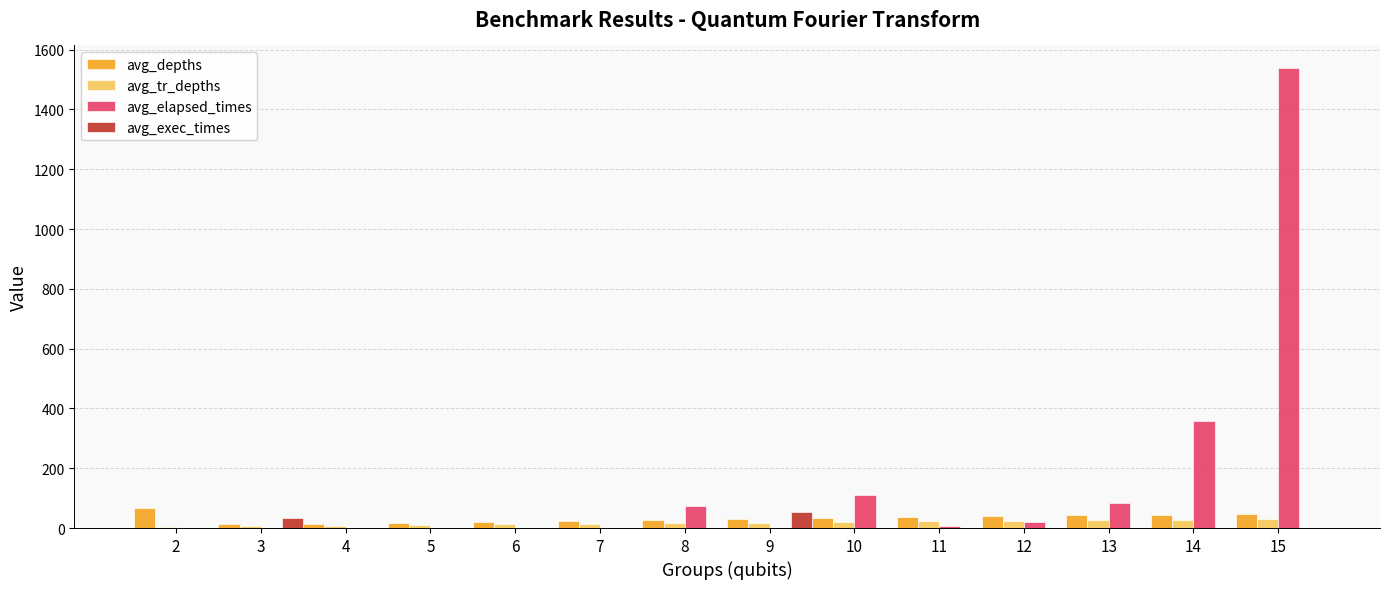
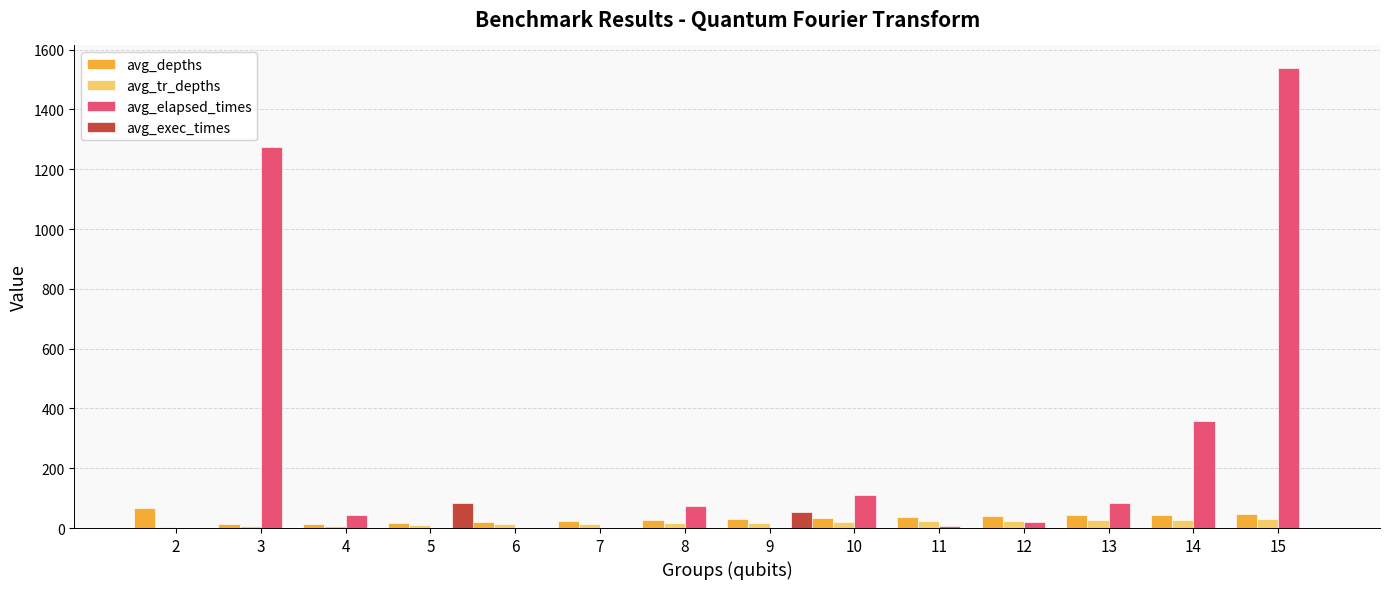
  {
    "avg_depths": {
      "2": 70,
      "3": 10,
      "4": 20,
      "5": 20,
      "6": 20,
      "7": 20,
      "8": 30,
      "9": 30,
      "10": 30,
      "11": 40,
      "12": 40,
      "13": 40,
      "14": 50,
      "15": 50
    },
    "avg_tr_depths": {
      "5": 10,
      "6": 10,
      "7": 10,
      "8": 20,
      "9": 20,
      "10": 20,
      "11": 20,
      "12": 20,
      "13": 30,
      "14": 30,
      "15": 30
    },
    "avg_elapsed_times": {
-     "3": 0,
-     "4": 0,
+     "3": 1270,
+     "4": 40,
      "8": 70,
      "10": 110,
      "12": 20,
      "13": 80,
      "14": 360,
      "15": 1540
    },
    "avg_exec_times": {
-     "3": 30,
-     "5": 0,
+     "3": 0,
+     "5": 80,
      "9": 50
    }
  }
